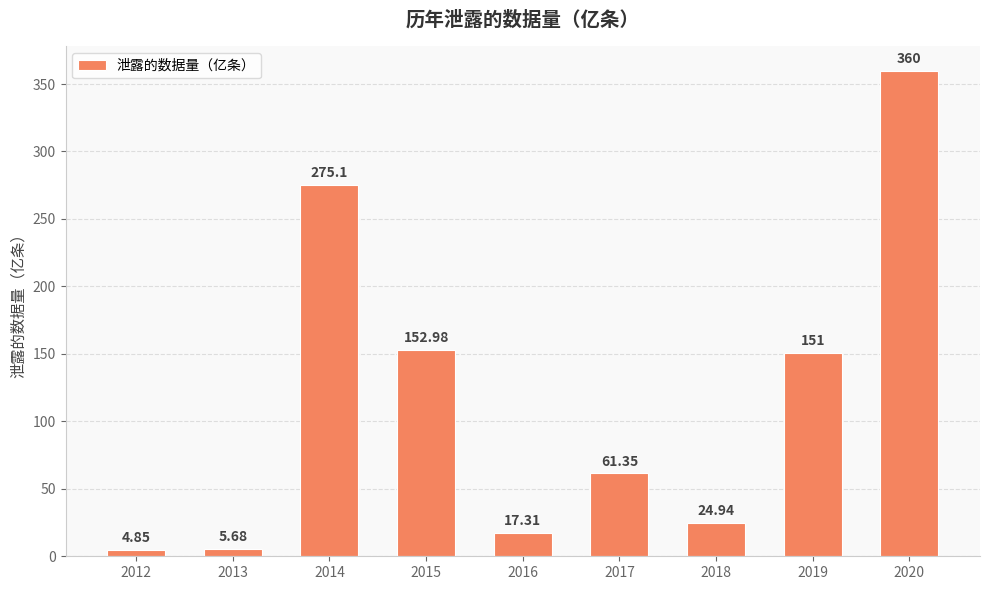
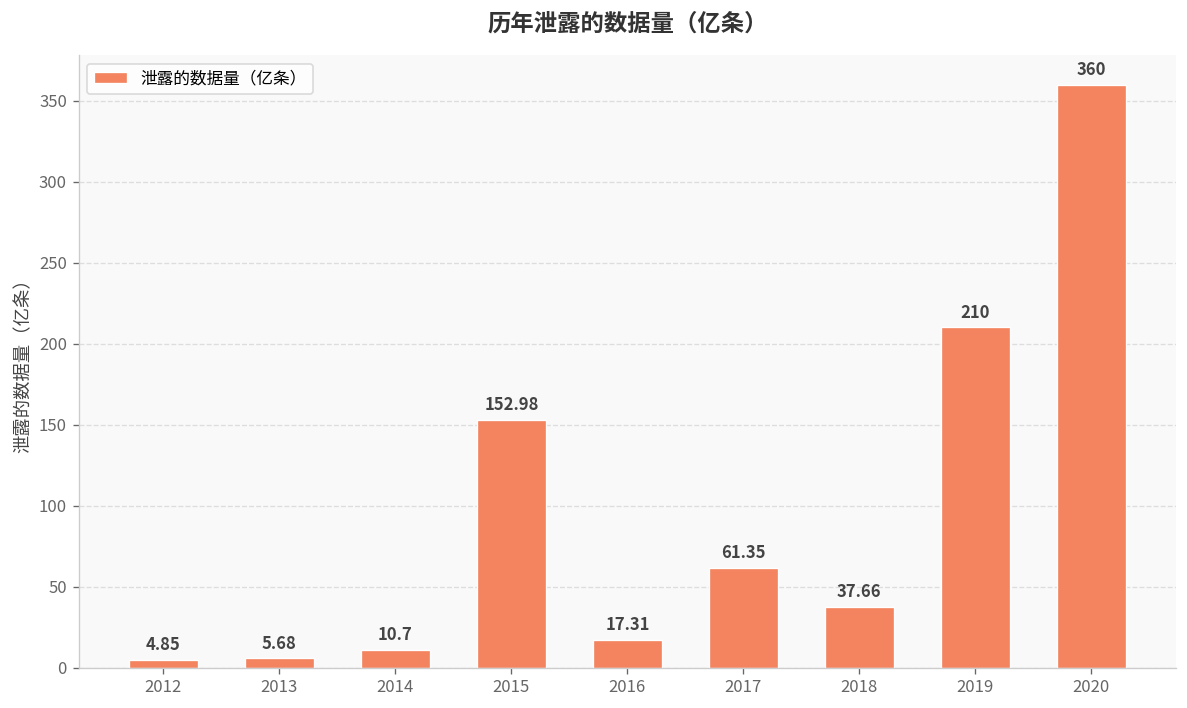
  {
    "2012": 4.85,
    "2013": 5.68,
-   "2014": 275.1,
+   "2014": 10.7,
    "2015": 152.98,
    "2016": 17.31,
    "2017": 61.35,
-   "2018": 24.94,
-   "2019": 151,
+   "2018": 37.66,
+   "2019": 210,
    "2020": 360
  }
